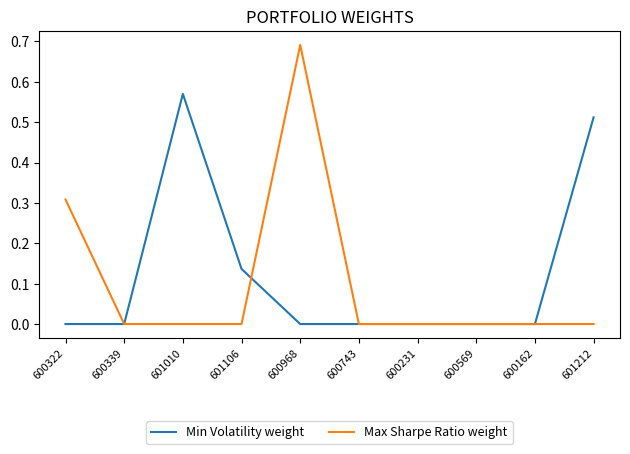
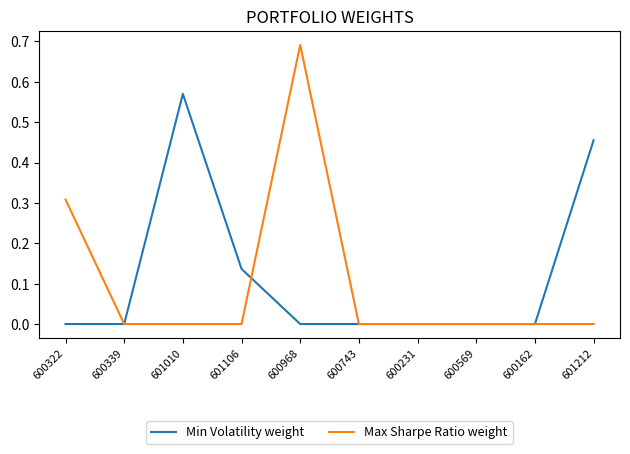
  {
    "Min Volatility weight": {
      "600322": 0.00,
      "601010": 0.57,
      "601106": 0.14,
      "600968": 0.00,
-     "601212": 0.51
+     "601212": 0.46
    },
    "Max Sharpe Ratio weight": {
      "600322": 0.31,
      "601010": 0.00,
      "601106": 0.00,
      "600968": 0.69,
      "601212": 0.00
    }
  }
